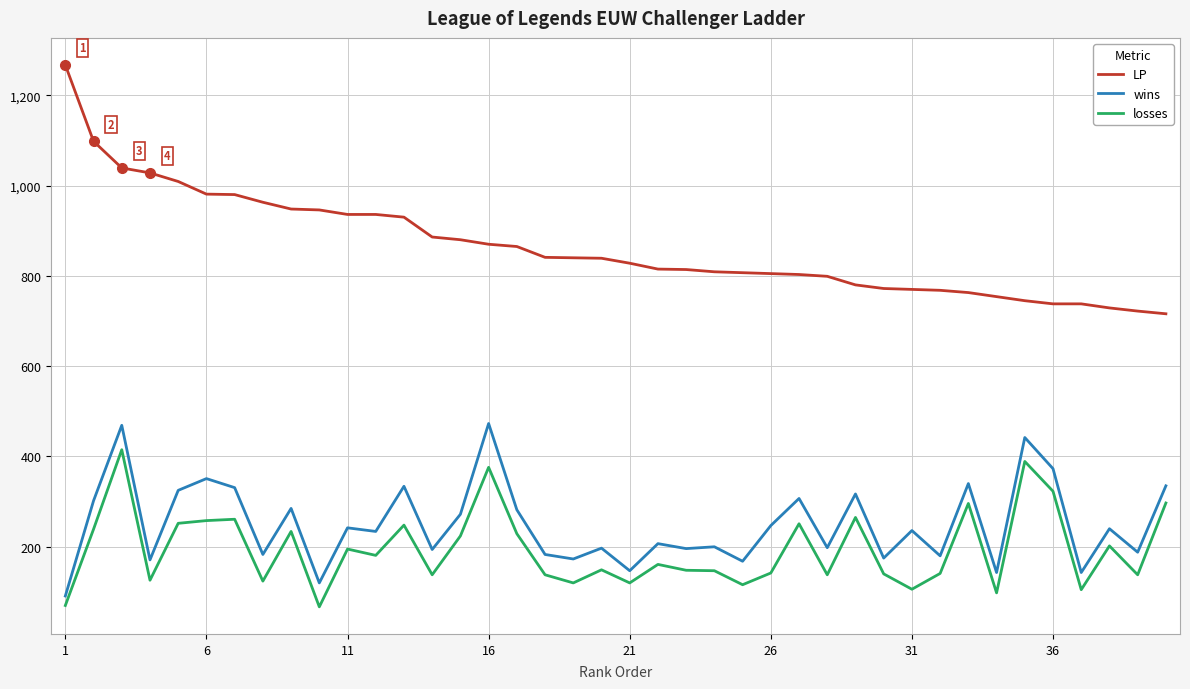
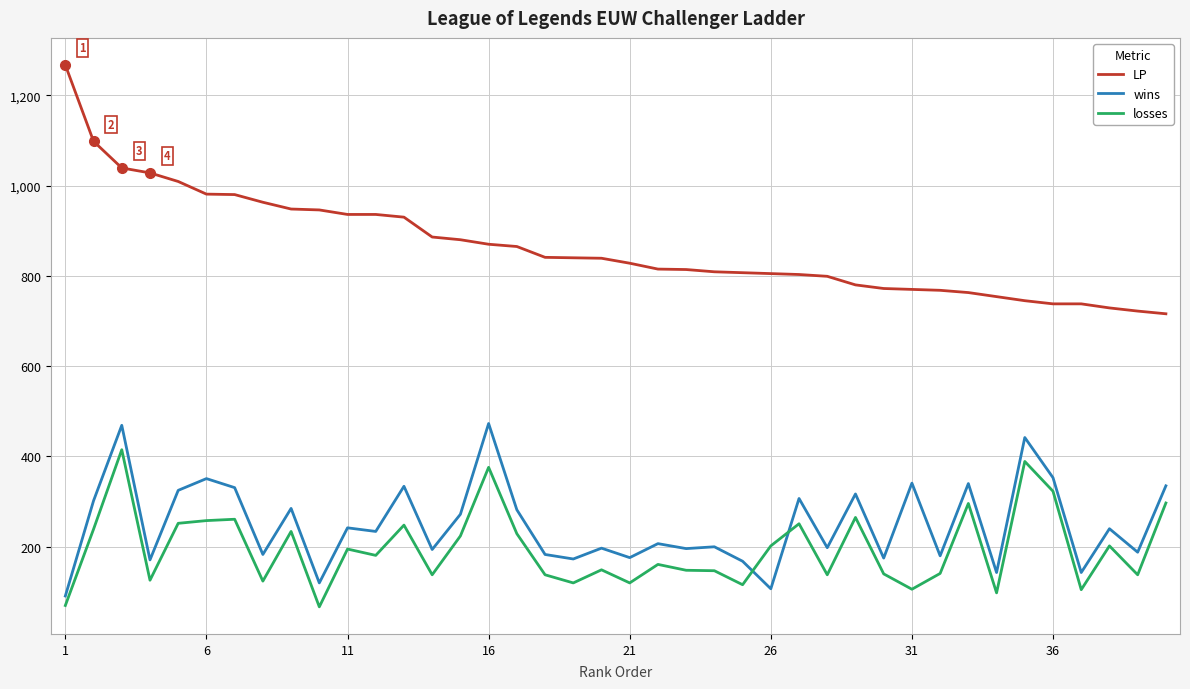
  {
    "wins": {
      "1": 90,
      "6": 350,
      "11": 240,
      "16": 470,
-     "21": 150,
-     "26": 250,
-     "31": 240,
-     "36": 370
+     "21": 180,
+     "26": 110,
+     "31": 340,
+     "36": 350
    },
    "losses": {
      "1": 70,
      "6": 260,
      "11": 200,
      "16": 380,
      "21": 120,
-     "26": 140,
+     "26": 200,
      "31": 110,
      "36": 320
    }
  }
